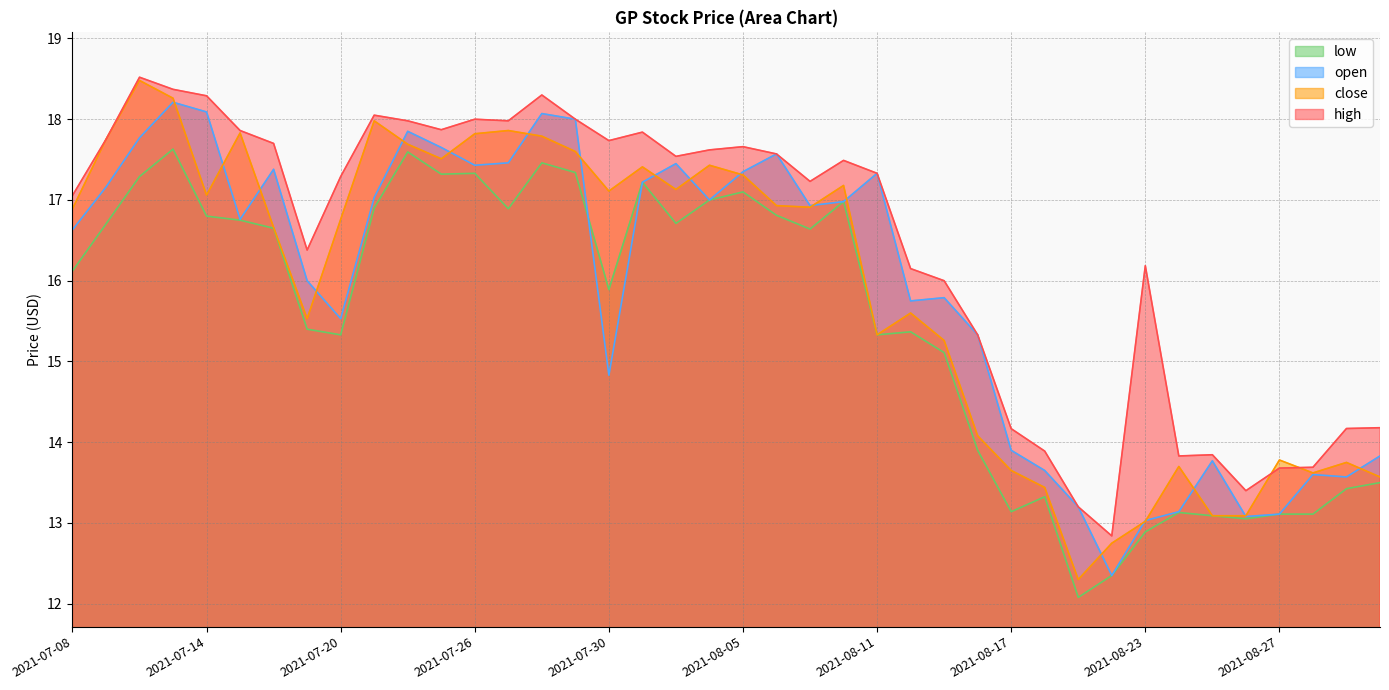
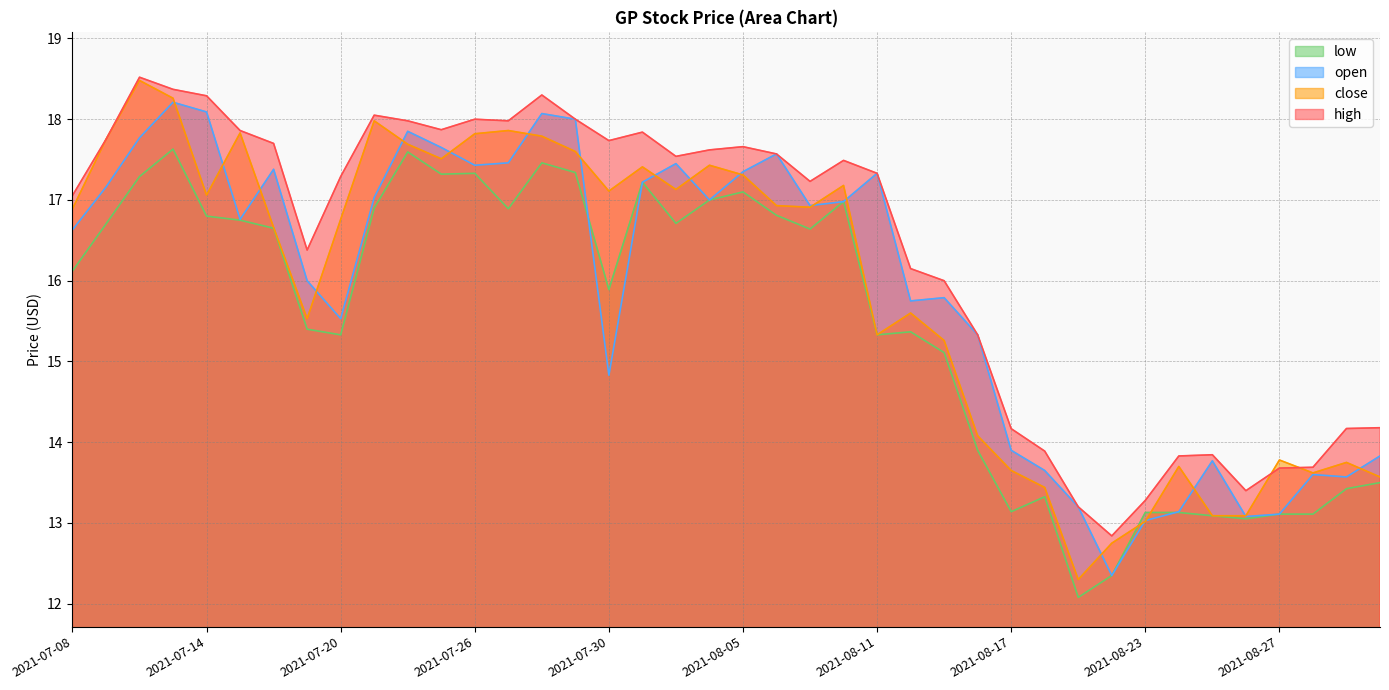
  {
    "low": {
      "2021-07-08": 16.1,
      "2021-07-14": 16.8,
      "2021-07-20": 15.3,
      "2021-07-26": 17.3,
      "2021-07-30": 15.9,
      "2021-08-05": 17.1,
      "2021-08-17": 13.1,
-     "2021-08-23": 12.9
+     "2021-08-23": 13.1
    },
    "open": {
      "2021-07-08": 16.6,
      "2021-07-14": 18.1,
      "2021-07-20": 15.5,
      "2021-07-26": 17.4,
      "2021-07-30": 14.8,
      "2021-08-05": 17.4,
      "2021-08-17": 13.9
    },
    "close": {
      "2021-07-08": 16.9,
      "2021-07-14": 17.1,
      "2021-07-20": 16.8,
      "2021-07-26": 17.8,
      "2021-07-30": 17.1,
      "2021-08-05": 17.3,
      "2021-08-17": 13.7,
      "2021-08-27": 13.8
    },
    "high": {
      "2021-07-08": 17.1,
      "2021-07-14": 18.3,
      "2021-07-20": 17.3,
      "2021-07-26": 18.0,
      "2021-07-30": 17.7,
      "2021-08-05": 17.7,
      "2021-08-17": 14.2,
-     "2021-08-23": 16.2,
+     "2021-08-23": 13.3,
      "2021-08-27": 13.7
    }
  }
